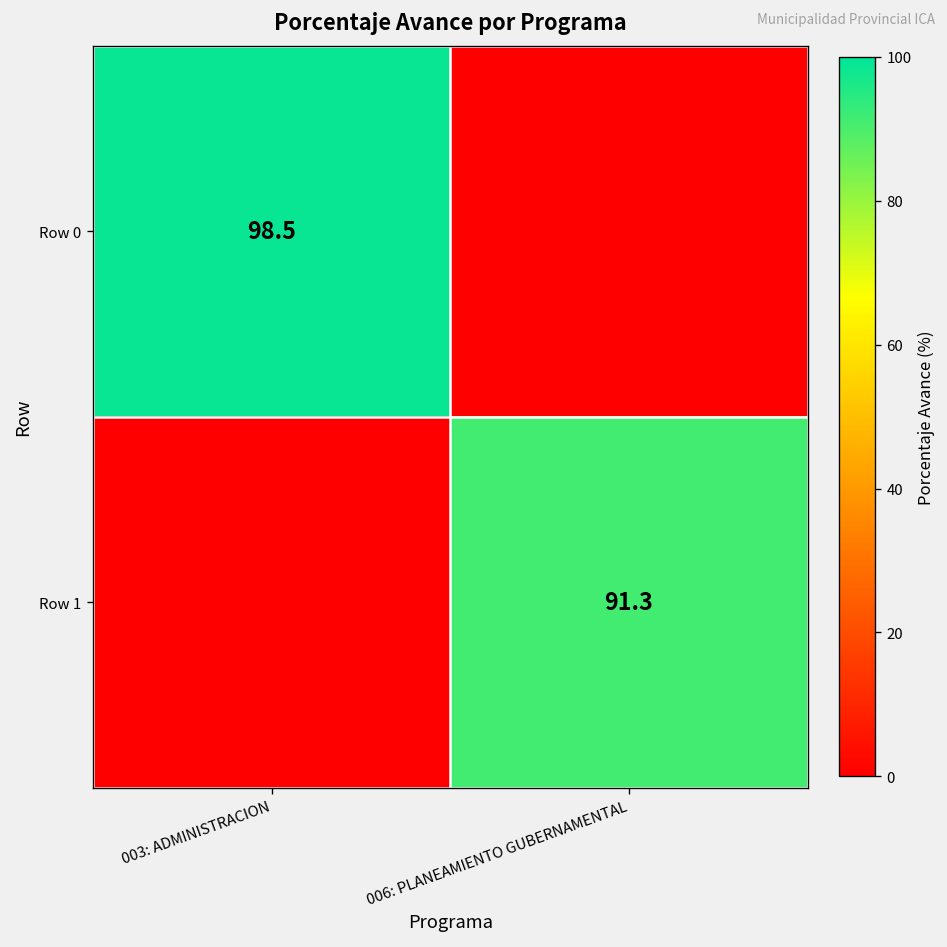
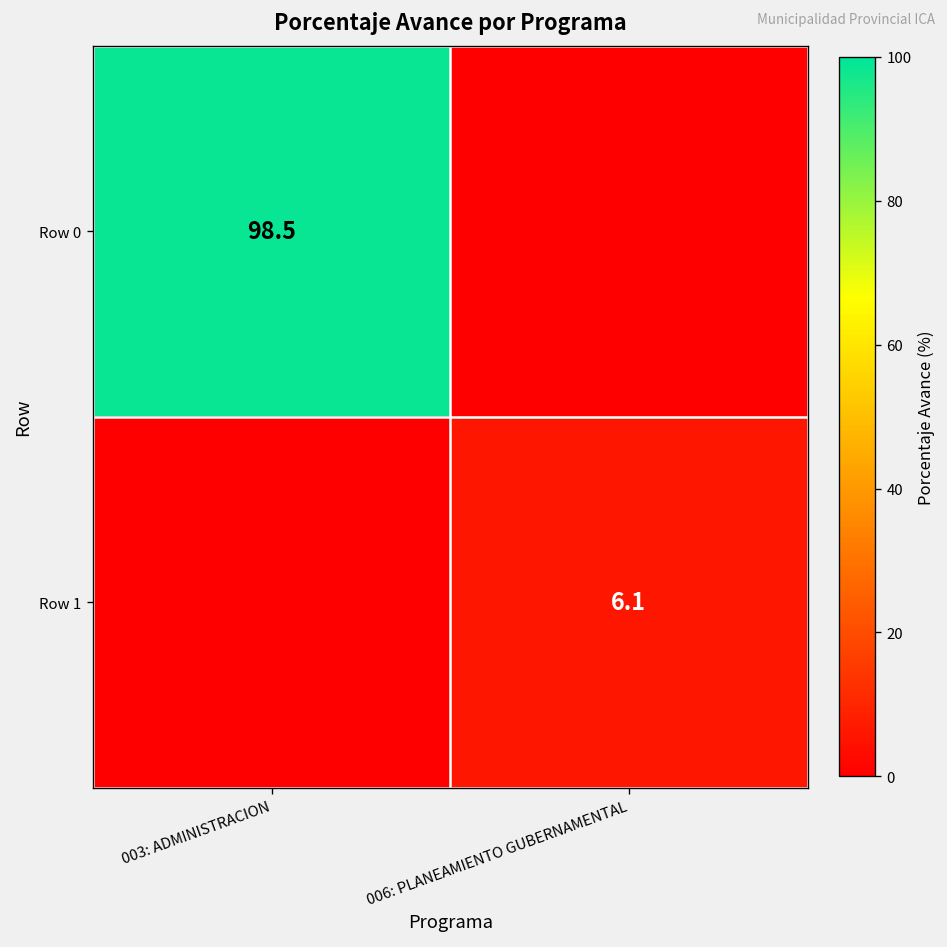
  {
    "Row 0": {
      "003: ADMINISTRACION": 98.5
    },
    "Row 1": {
-     "006: PLANEAMIENTO GUBERNAMENTAL": 91.3
+     "006: PLANEAMIENTO GUBERNAMENTAL": 6.1
    }
  }
